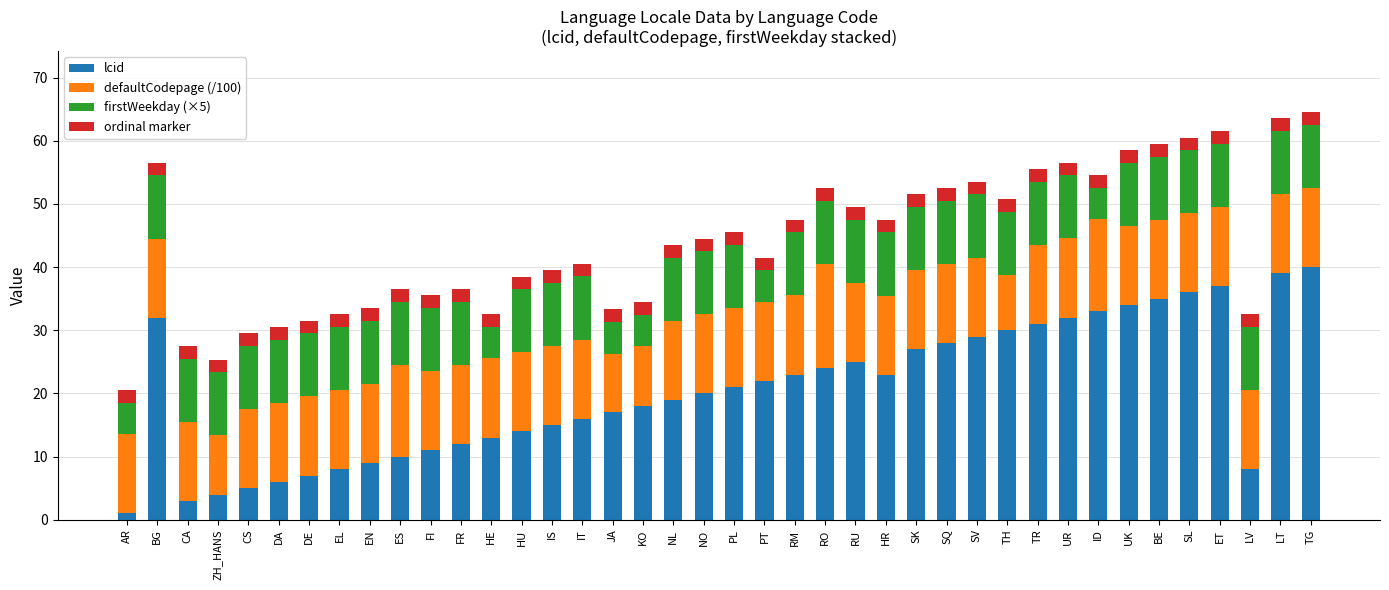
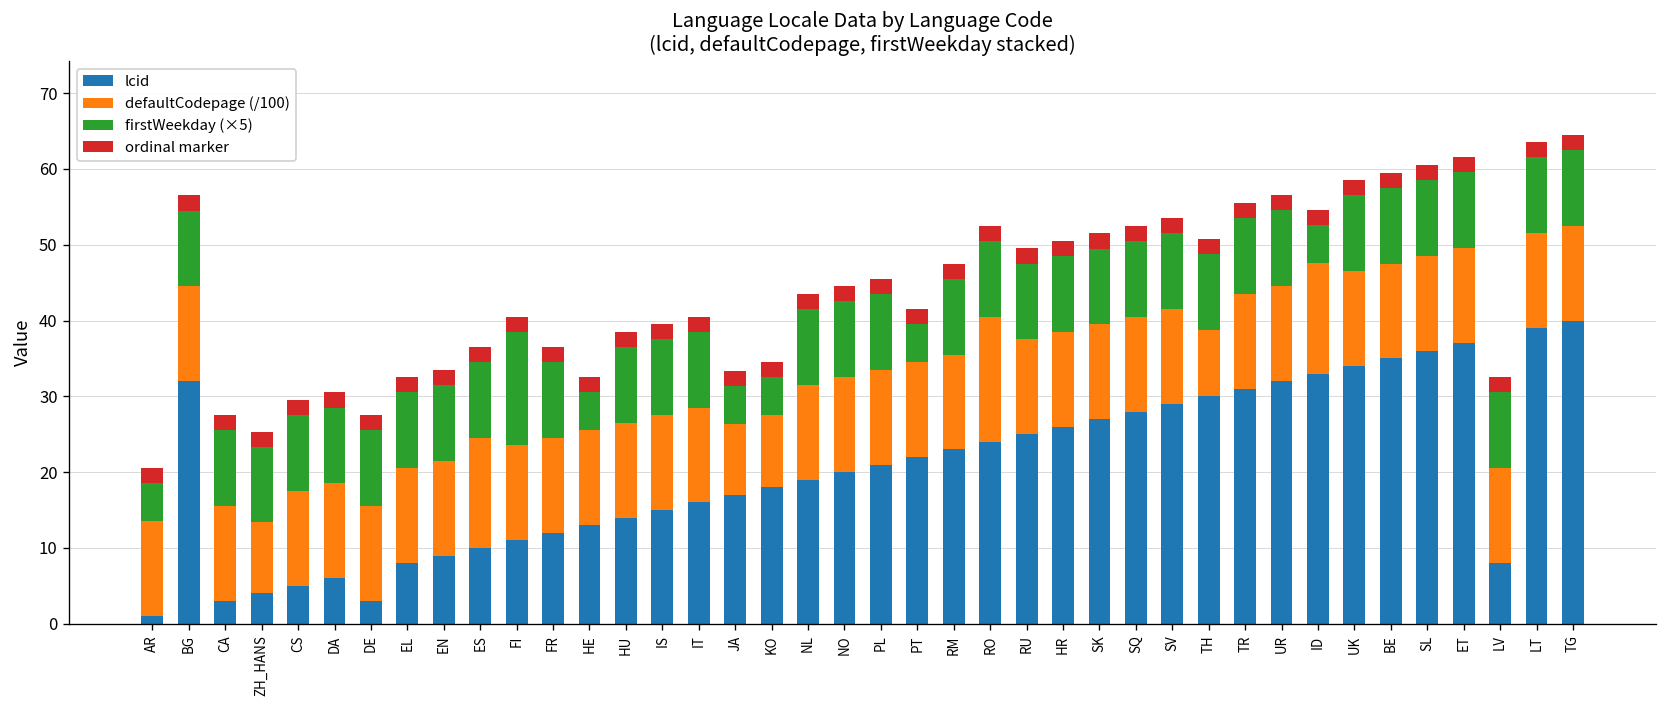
  {
    "lcid": {
      "AR": 1,
      "BG": 32,
      "CA": 3,
      "ZH_HANS": 4,
      "CS": 5,
      "DA": 6,
-     "DE": 7,
+     "DE": 3,
      "EL": 8,
      "EN": 9,
      "ES": 10,
      "FI": 11,
      "FR": 12,
      "HE": 13,
      "HU": 14,
      "IS": 15,
      "IT": 16,
      "JA": 17,
      "KO": 18,
      "NL": 19,
      "NO": 20,
      "PL": 21,
      "PT": 22,
      "RM": 23,
      "RO": 24,
      "RU": 25,
-     "HR": 23,
+     "HR": 26,
      "SK": 27,
      "SQ": 28,
      "SV": 29,
      "TH": 30,
      "TR": 31,
      "UR": 32,
      "ID": 33,
      "UK": 34,
      "BE": 35,
      "SL": 36,
      "ET": 37,
      "LV": 8,
      "LT": 39,
      "TG": 40
    },
    "defaultCodepage (/100)": {
      "AR": 13,
      "BG": 13,
      "CA": 13,
      "ZH_HANS": 9,
      "CS": 13,
      "DA": 13,
      "DE": 13,
      "EL": 13,
      "EN": 13,
      "ES": 15,
      "FI": 13,
      "FR": 13,
      "HE": 13,
      "HU": 13,
      "IS": 13,
      "IT": 13,
      "JA": 9,
      "KO": 9,
      "NL": 13,
      "NO": 13,
      "PL": 13,
      "PT": 13,
      "RM": 13,
      "RO": 16,
      "RU": 13,
      "HR": 13,
      "SK": 13,
      "SQ": 13,
      "SV": 13,
      "TH": 9,
      "TR": 13,
      "UR": 13,
      "ID": 15,
      "UK": 13,
      "BE": 13,
      "SL": 13,
      "ET": 13,
      "LV": 13,
      "LT": 13,
      "TG": 13
    },
    "firstWeekday (×5)": {
      "AR": 5,
      "BG": 10,
      "CA": 10,
      "ZH_HANS": 10,
      "CS": 10,
      "DA": 10,
      "DE": 10,
      "EL": 10,
      "EN": 10,
      "ES": 10,
-     "FI": 10,
+     "FI": 15,
      "FR": 10,
      "HE": 5,
      "HU": 10,
      "IS": 10,
      "IT": 10,
      "JA": 5,
      "KO": 5,
      "NL": 10,
      "NO": 10,
      "PL": 10,
      "PT": 5,
      "RM": 10,
      "RO": 10,
      "RU": 10,
      "HR": 10,
      "SK": 10,
      "SQ": 10,
      "SV": 10,
      "TH": 10,
      "TR": 10,
      "UR": 10,
      "ID": 5,
      "UK": 10,
      "BE": 10,
      "SL": 10,
      "ET": 10,
      "LV": 10,
      "LT": 10,
      "TG": 10
    },
    "ordinal marker": {
      "AR": 2,
      "BG": 2,
      "CA": 2,
      "ZH_HANS": 2,
      "CS": 2,
      "DA": 2,
      "DE": 2,
      "EL": 2,
      "EN": 2,
      "ES": 2,
      "FI": 2,
      "FR": 2,
      "HE": 2,
      "HU": 2,
      "IS": 2,
      "IT": 2,
      "JA": 2,
      "KO": 2,
      "NL": 2,
      "NO": 2,
      "PL": 2,
      "PT": 2,
      "RM": 2,
      "RO": 2,
      "RU": 2,
      "HR": 2,
      "SK": 2,
      "SQ": 2,
      "SV": 2,
      "TH": 2,
      "TR": 2,
      "UR": 2,
      "ID": 2,
      "UK": 2,
      "BE": 2,
      "SL": 2,
      "ET": 2,
      "LV": 2,
      "LT": 2,
      "TG": 2
    }
  }
